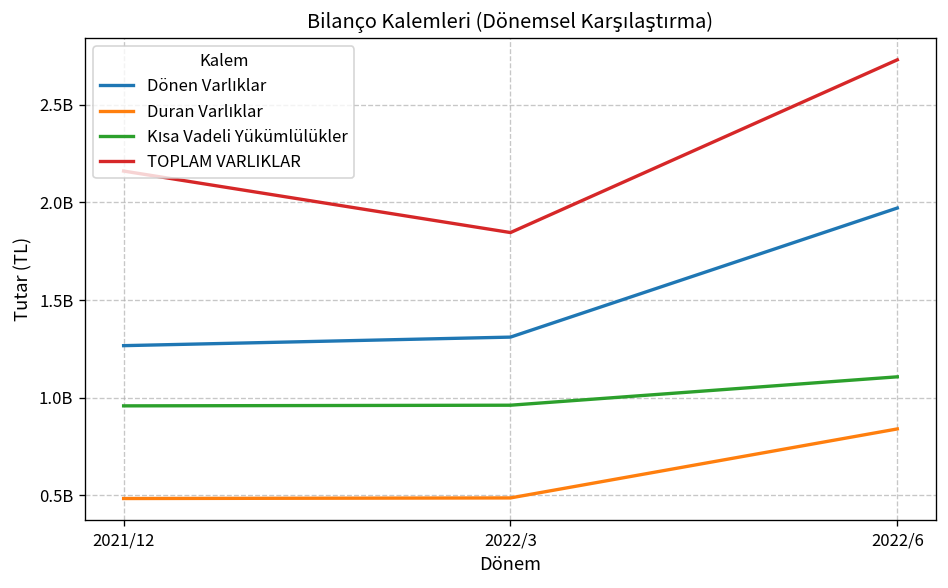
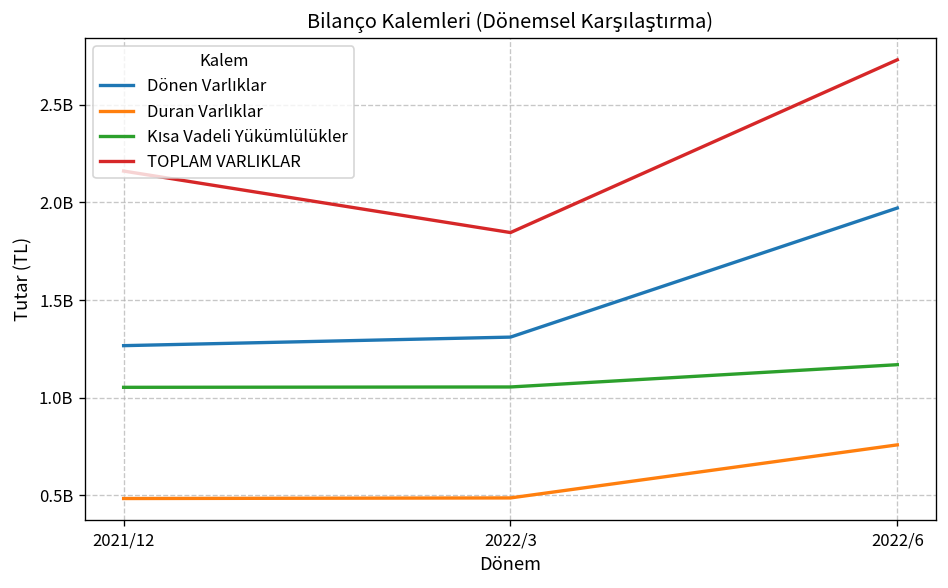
  {
    "Dönen Varlıklar": {
      "2021/12": 1270000000,
      "2022/3": 1310000000,
      "2022/6": 1970000000
    },
    "Duran Varlıklar": {
      "2021/12": 480000000,
      "2022/3": 490000000,
-     "2022/6": 840000000
+     "2022/6": 760000000
    },
    "Kısa Vadeli Yükümlülükler": {
-     "2021/12": 960000000,
-     "2022/3": 960000000,
-     "2022/6": 1110000000
+     "2021/12": 1050000000,
+     "2022/3": 1050000000,
+     "2022/6": 1170000000
    },
    "TOPLAM VARLIKLAR": {
      "2022/3": 1850000000,
      "2022/6": 2730000000
    }
  }
